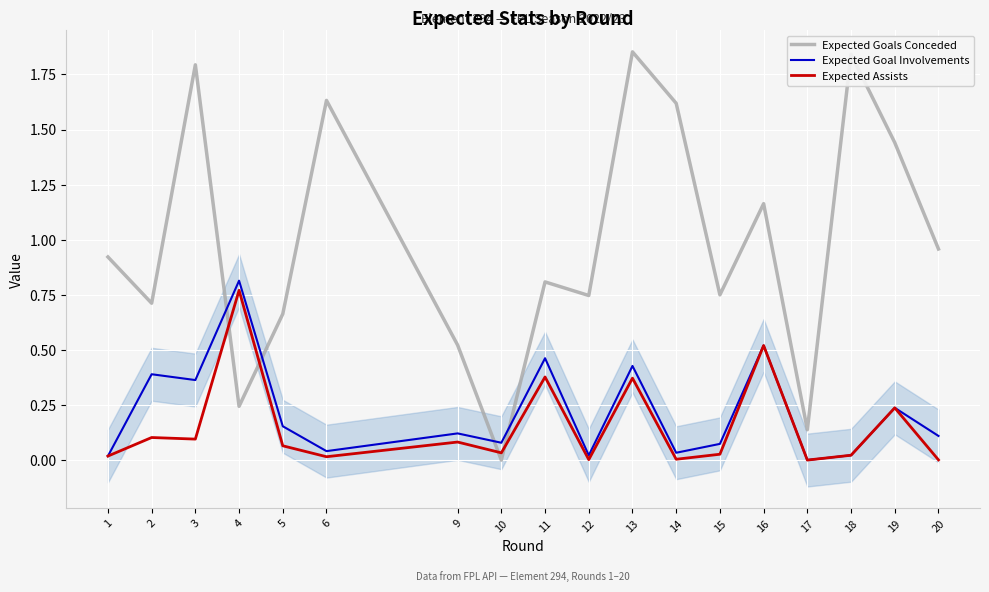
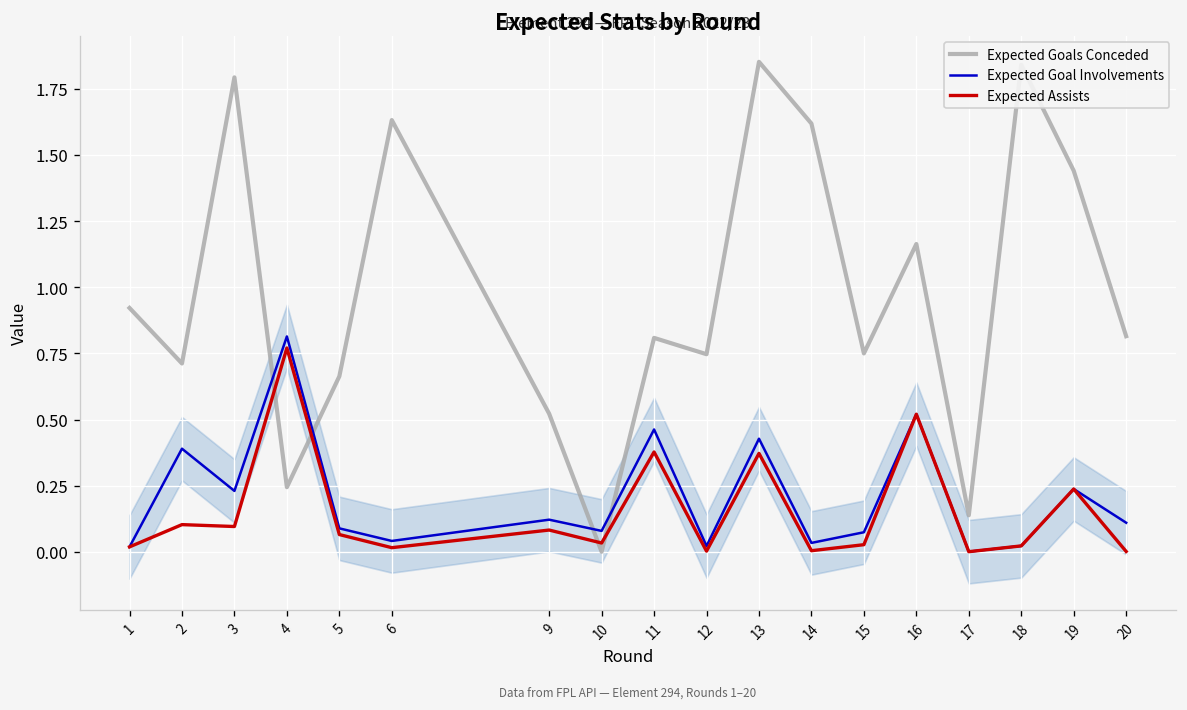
  {
    "Expected Goals Conceded": {
      "1": 0.92,
      "2": 0.71,
      "3": 1.79,
      "4": 0.24,
      "5": 0.66,
      "6": 1.63,
      "9": 0.52,
      "10": 0.00,
      "11": 0.81,
      "12": 0.75,
      "13": 1.85,
      "14": 1.62,
      "15": 0.75,
      "16": 1.16,
      "17": 0.14,
      "19": 1.44,
-     "20": 0.96
+     "20": 0.82
    },
    "Expected Goal Involvements": {
      "2": 0.39,
-     "3": 0.36,
+     "3": 0.23,
      "4": 0.81,
-     "5": 0.15,
+     "5": 0.09,
      "6": 0.04,
      "9": 0.12,
      "10": 0.08,
      "11": 0.46,
      "12": 0.02,
      "13": 0.43,
      "14": 0.03,
      "15": 0.07,
      "20": 0.11
    },
    "Expected Assists": {
      "2": 0.10,
      "3": 0.10,
      "4": 0.77,
      "5": 0.07,
      "6": 0.02,
      "9": 0.08,
      "10": 0.03,
      "11": 0.38,
      "12": 0.00,
      "13": 0.37,
      "14": 0.00,
      "15": 0.03,
      "20": 0.00
    }
  }
